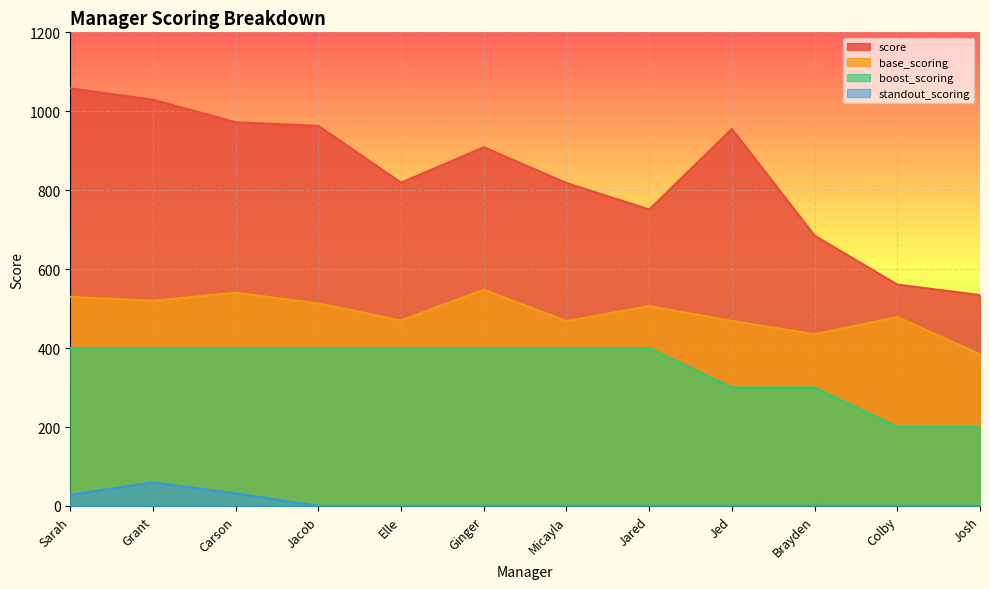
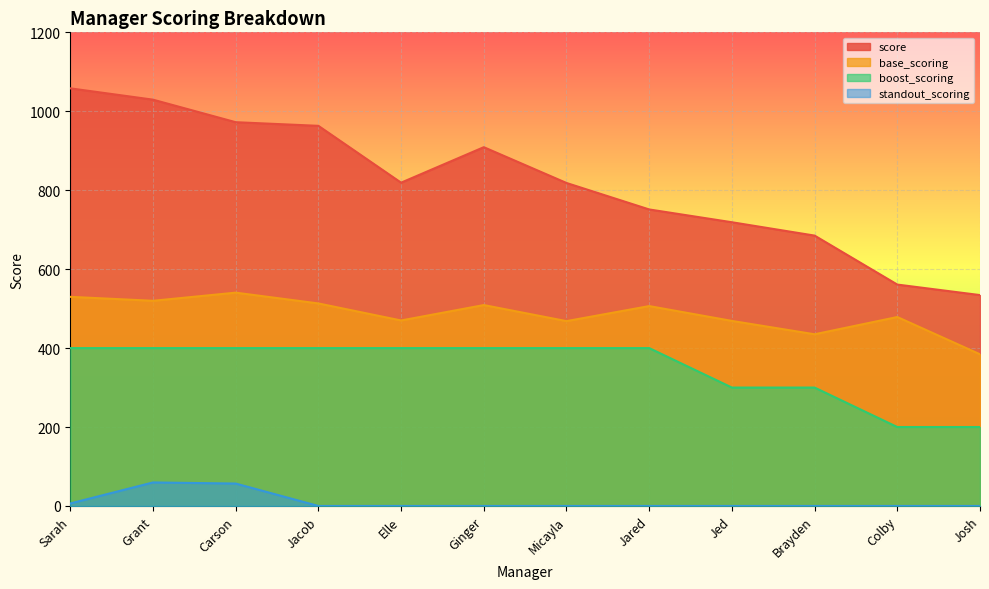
  {
    "score": {
      "Sarah": 1060,
      "Grant": 1030,
      "Carson": 970,
      "Jacob": 960,
      "Elle": 820,
      "Ginger": 910,
      "Micayla": 820,
      "Jared": 750,
-     "Jed": 960,
+     "Jed": 720,
      "Brayden": 690,
      "Colby": 560,
      "Josh": 530
    },
    "base_scoring": {
      "Sarah": 530,
      "Grant": 520,
      "Carson": 540,
      "Jacob": 510,
      "Elle": 470,
-     "Ginger": 550,
+     "Ginger": 510,
      "Micayla": 470,
      "Jared": 510,
      "Jed": 470,
      "Brayden": 440,
      "Colby": 480,
      "Josh": 380
    },
    "boost_scoring": {
      "Sarah": 400,
      "Grant": 400,
      "Carson": 400,
      "Jacob": 400,
      "Elle": 400,
      "Ginger": 400,
      "Micayla": 400,
      "Jared": 400,
      "Jed": 300,
      "Brayden": 300,
      "Colby": 200,
      "Josh": 200
    },
    "standout_scoring": {
-     "Sarah": 30,
+     "Sarah": 10,
      "Grant": 60,
-     "Carson": 30,
+     "Carson": 60,
      "Jacob": 0,
      "Elle": 0,
      "Ginger": 0,
      "Micayla": 0,
      "Jared": 0,
      "Jed": 0,
      "Brayden": 0,
      "Colby": 0,
      "Josh": 0
    }
  }
